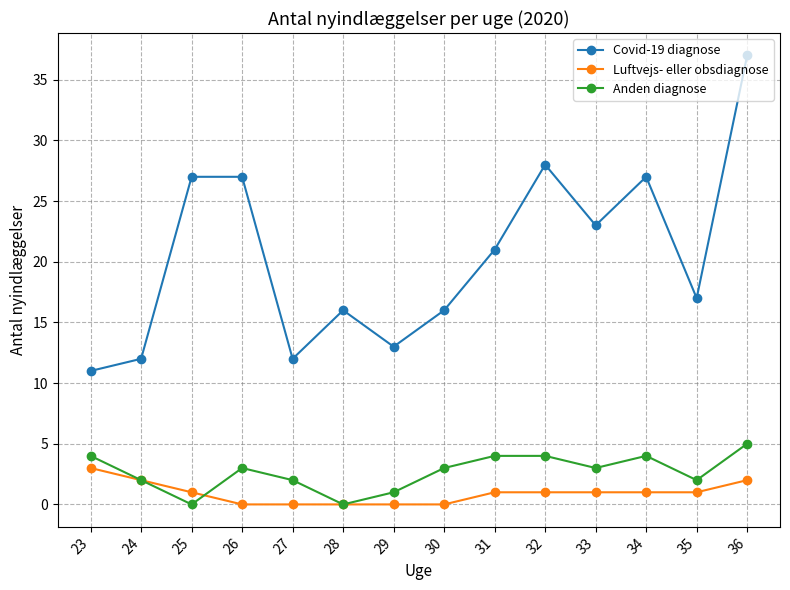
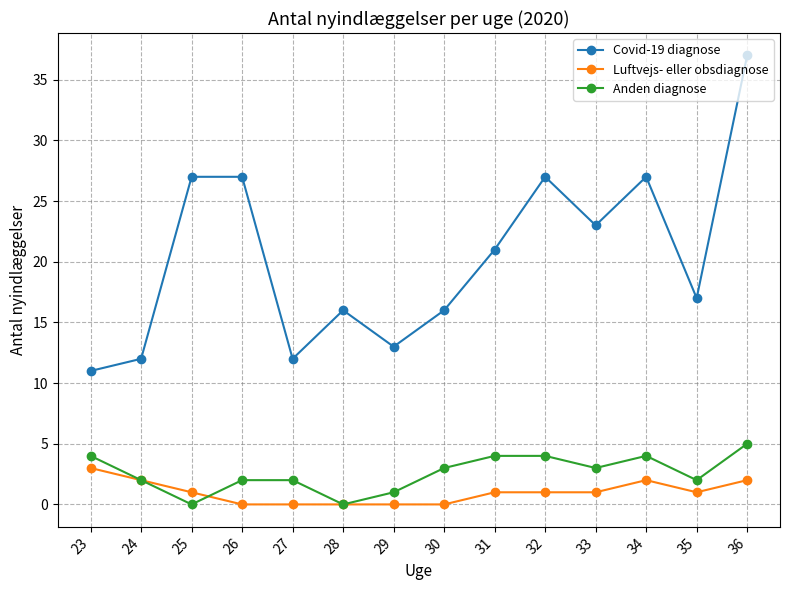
  {
    "Covid-19 diagnose": {
      "23": 11,
      "24": 12,
      "25": 27,
      "26": 27,
      "27": 12,
      "28": 16,
      "29": 13,
      "30": 16,
      "31": 21,
-     "32": 28,
+     "32": 27,
      "33": 23,
      "34": 27,
      "35": 17
    },
    "Luftvejs- eller obsdiagnose": {
      "23": 3,
      "25": 1,
      "26": 0,
      "27": 0,
      "29": 0,
      "30": 0,
      "31": 1,
      "32": 1,
      "33": 1,
-     "34": 1,
+     "34": 2,
      "35": 1,
      "36": 2
    },
    "Anden diagnose": {
      "23": 4,
      "25": 0,
-     "26": 3,
+     "26": 2,
      "27": 2,
      "29": 1,
      "30": 3,
      "31": 4,
      "32": 4,
      "33": 3,
      "34": 4,
      "35": 2,
      "36": 5
    }
  }
